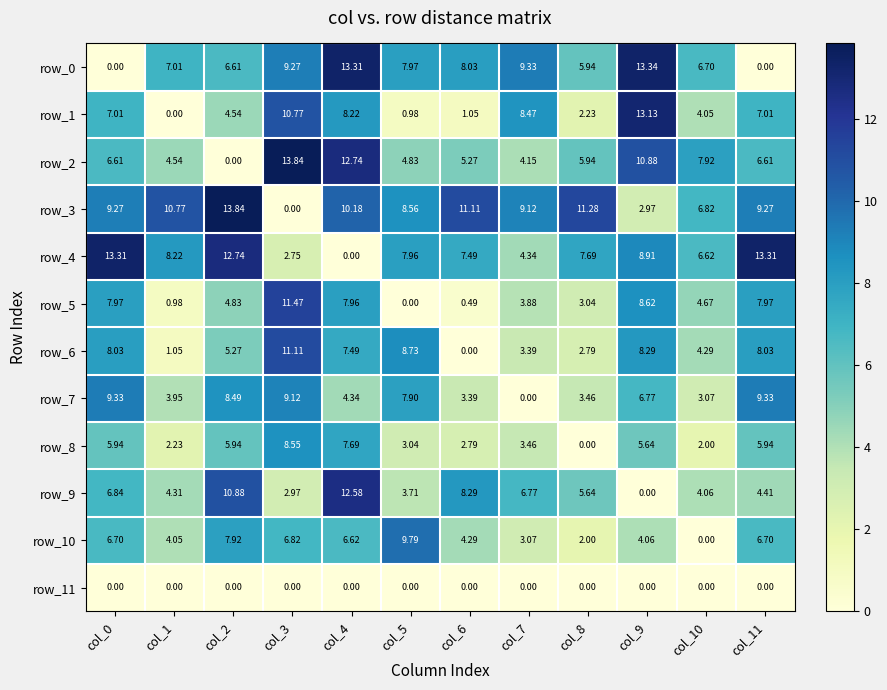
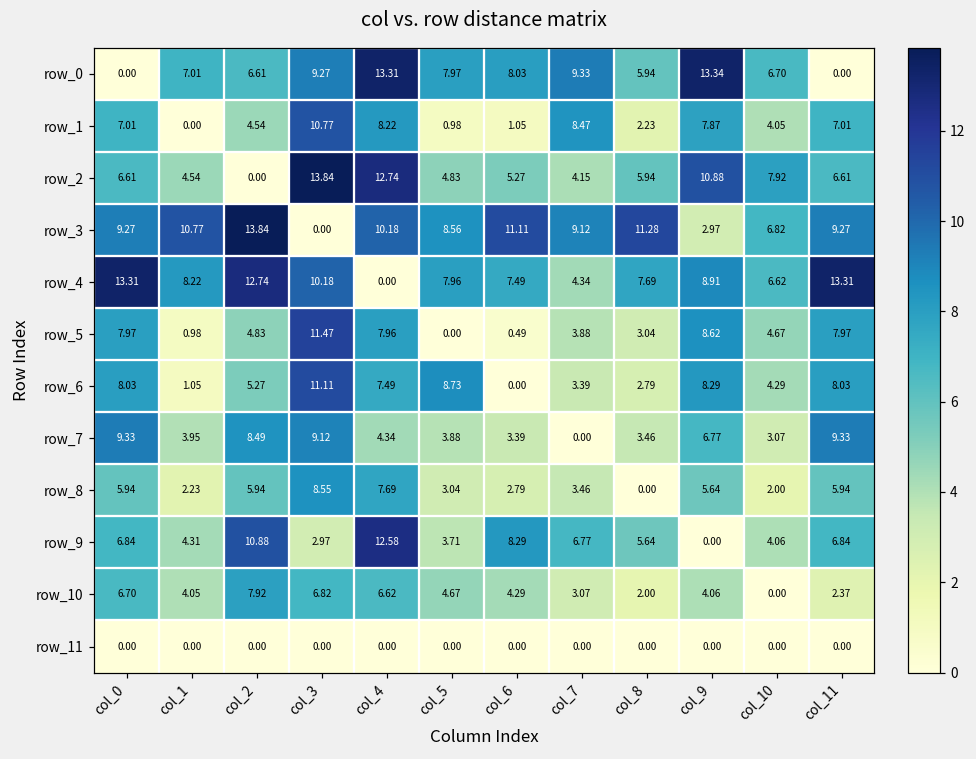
  {
    "row_0": {
      "col_0": 0.00,
      "col_1": 7.01,
      "col_2": 6.61,
      "col_3": 9.27,
      "col_4": 13.31,
      "col_5": 7.97,
      "col_6": 8.03,
      "col_7": 9.33,
      "col_8": 5.94,
      "col_9": 13.34,
      "col_10": 6.70,
      "col_11": 0.00
    },
    "row_1": {
      "col_0": 7.01,
      "col_1": 0.00,
      "col_2": 4.54,
      "col_3": 10.77,
      "col_4": 8.22,
      "col_5": 0.98,
      "col_6": 1.05,
      "col_7": 8.47,
      "col_8": 2.23,
-     "col_9": 13.13,
+     "col_9": 7.87,
      "col_10": 4.05,
      "col_11": 7.01
    },
    "row_2": {
      "col_0": 6.61,
      "col_1": 4.54,
      "col_2": 0.00,
      "col_3": 13.84,
      "col_4": 12.74,
      "col_5": 4.83,
      "col_6": 5.27,
      "col_7": 4.15,
      "col_8": 5.94,
      "col_9": 10.88,
      "col_10": 7.92,
      "col_11": 6.61
    },
    "row_3": {
      "col_0": 9.27,
      "col_1": 10.77,
      "col_2": 13.84,
      "col_3": 0.00,
      "col_4": 10.18,
      "col_5": 8.56,
      "col_6": 11.11,
      "col_7": 9.12,
      "col_8": 11.28,
      "col_9": 2.97,
      "col_10": 6.82,
      "col_11": 9.27
    },
    "row_4": {
      "col_0": 13.31,
      "col_1": 8.22,
      "col_2": 12.74,
-     "col_3": 2.75,
+     "col_3": 10.18,
      "col_4": 0.00,
      "col_5": 7.96,
      "col_6": 7.49,
      "col_7": 4.34,
      "col_8": 7.69,
      "col_9": 8.91,
      "col_10": 6.62,
      "col_11": 13.31
    },
    "row_5": {
      "col_0": 7.97,
      "col_1": 0.98,
      "col_2": 4.83,
      "col_3": 11.47,
      "col_4": 7.96,
      "col_5": 0.00,
      "col_6": 0.49,
      "col_7": 3.88,
      "col_8": 3.04,
      "col_9": 8.62,
      "col_10": 4.67,
      "col_11": 7.97
    },
    "row_6": {
      "col_0": 8.03,
      "col_1": 1.05,
      "col_2": 5.27,
      "col_3": 11.11,
      "col_4": 7.49,
      "col_5": 8.73,
      "col_6": 0.00,
      "col_7": 3.39,
      "col_8": 2.79,
      "col_9": 8.29,
      "col_10": 4.29,
      "col_11": 8.03
    },
    "row_7": {
      "col_0": 9.33,
      "col_1": 3.95,
      "col_2": 8.49,
      "col_3": 9.12,
      "col_4": 4.34,
-     "col_5": 7.90,
+     "col_5": 3.88,
      "col_6": 3.39,
      "col_7": 0.00,
      "col_8": 3.46,
      "col_9": 6.77,
      "col_10": 3.07,
      "col_11": 9.33
    },
    "row_8": {
      "col_0": 5.94,
      "col_1": 2.23,
      "col_2": 5.94,
      "col_3": 8.55,
      "col_4": 7.69,
      "col_5": 3.04,
      "col_6": 2.79,
      "col_7": 3.46,
      "col_8": 0.00,
      "col_9": 5.64,
      "col_10": 2.00,
      "col_11": 5.94
    },
    "row_9": {
      "col_0": 6.84,
      "col_1": 4.31,
      "col_2": 10.88,
      "col_3": 2.97,
      "col_4": 12.58,
      "col_5": 3.71,
      "col_6": 8.29,
      "col_7": 6.77,
      "col_8": 5.64,
      "col_9": 0.00,
      "col_10": 4.06,
-     "col_11": 4.41
+     "col_11": 6.84
    },
    "row_10": {
      "col_0": 6.70,
      "col_1": 4.05,
      "col_2": 7.92,
      "col_3": 6.82,
      "col_4": 6.62,
-     "col_5": 9.79,
+     "col_5": 4.67,
      "col_6": 4.29,
      "col_7": 3.07,
      "col_8": 2.00,
      "col_9": 4.06,
      "col_10": 0.00,
-     "col_11": 6.70
+     "col_11": 2.37
    },
    "row_11": {
      "col_0": 0.00,
      "col_1": 0.00,
      "col_2": 0.00,
      "col_3": 0.00,
      "col_4": 0.00,
      "col_5": 0.00,
      "col_6": 0.00,
      "col_7": 0.00,
      "col_8": 0.00,
      "col_9": 0.00,
      "col_10": 0.00,
      "col_11": 0.00
    }
  }
